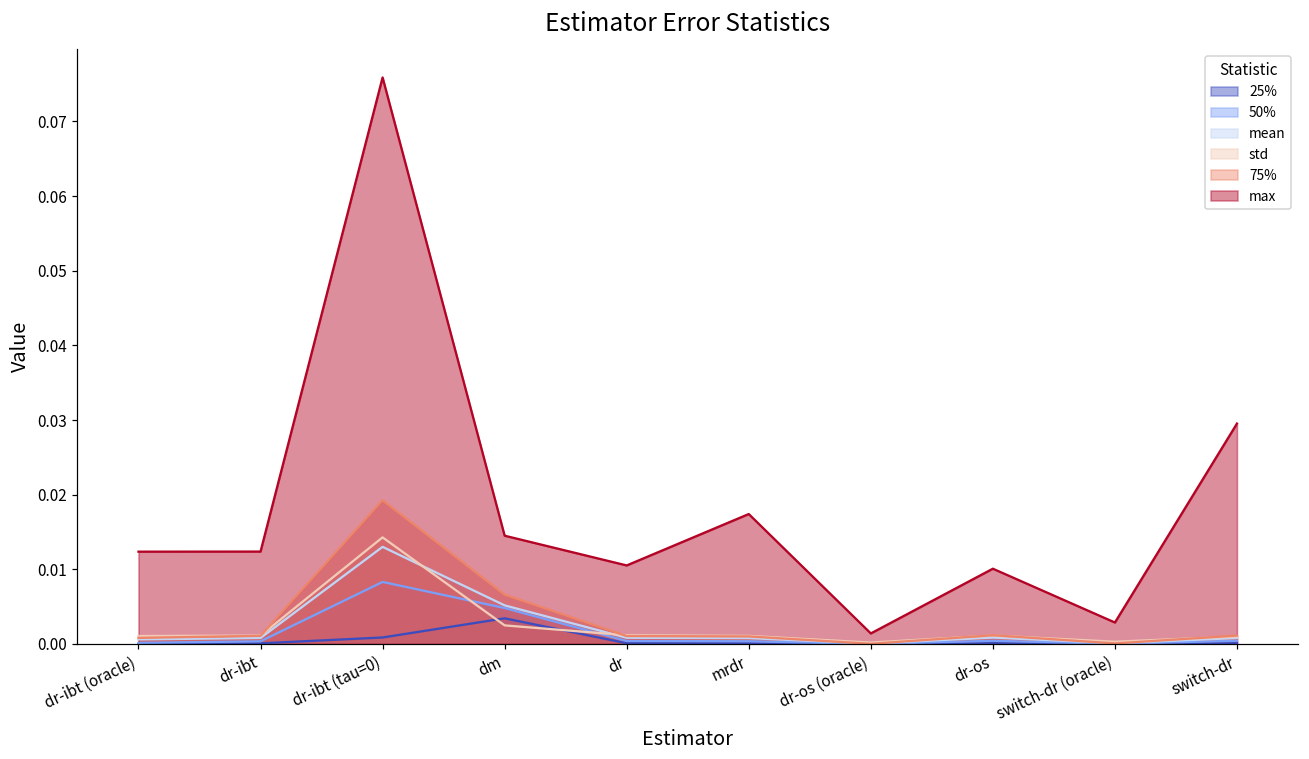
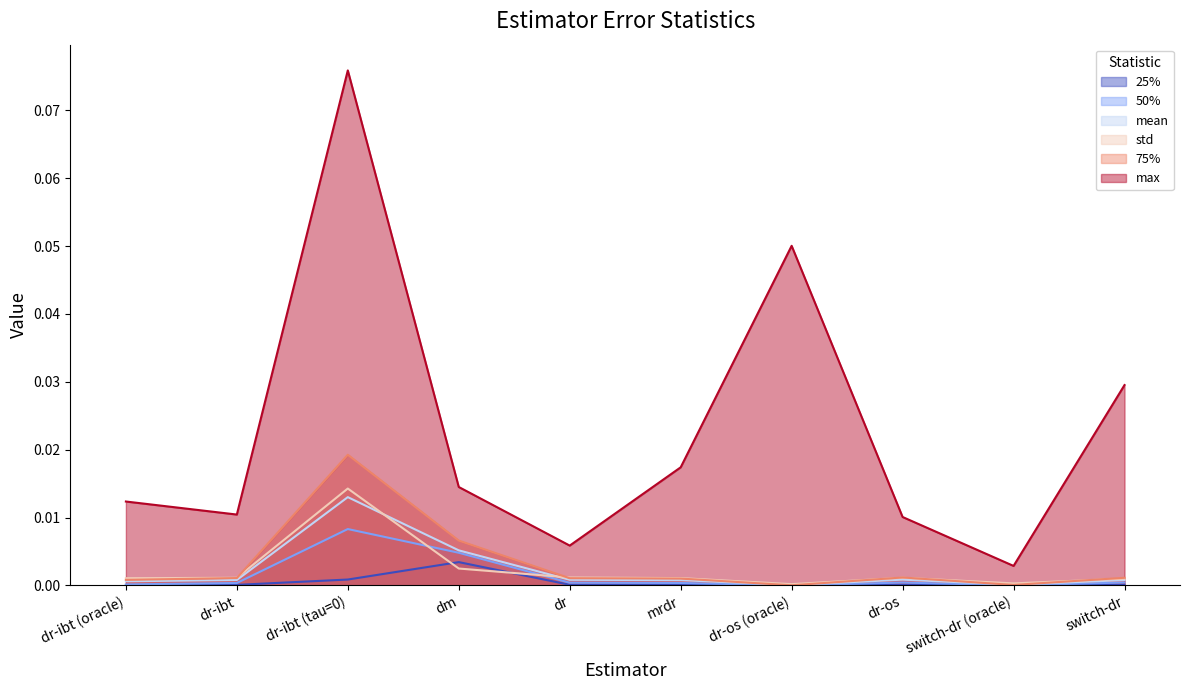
  {
    "25%": {
      "dr-ibt (tau=0)": 0.001,
      "dm": 0.003
    },
    "75%": {
      "dr-ibt (tau=0)": 0.019,
      "dm": 0.007
    },
    "max": {
      "dr-ibt (oracle)": 0.012,
-     "dr-ibt": 0.012,
+     "dr-ibt": 0.010,
      "dr-ibt (tau=0)": 0.076,
      "dm": 0.015,
-     "dr": 0.011,
+     "dr": 0.006,
      "mrdr": 0.017,
-     "dr-os (oracle)": 0.001,
+     "dr-os (oracle)": 0.050,
      "dr-os": 0.010,
      "switch-dr (oracle)": 0.003,
      "switch-dr": 0.030
    }
  }
